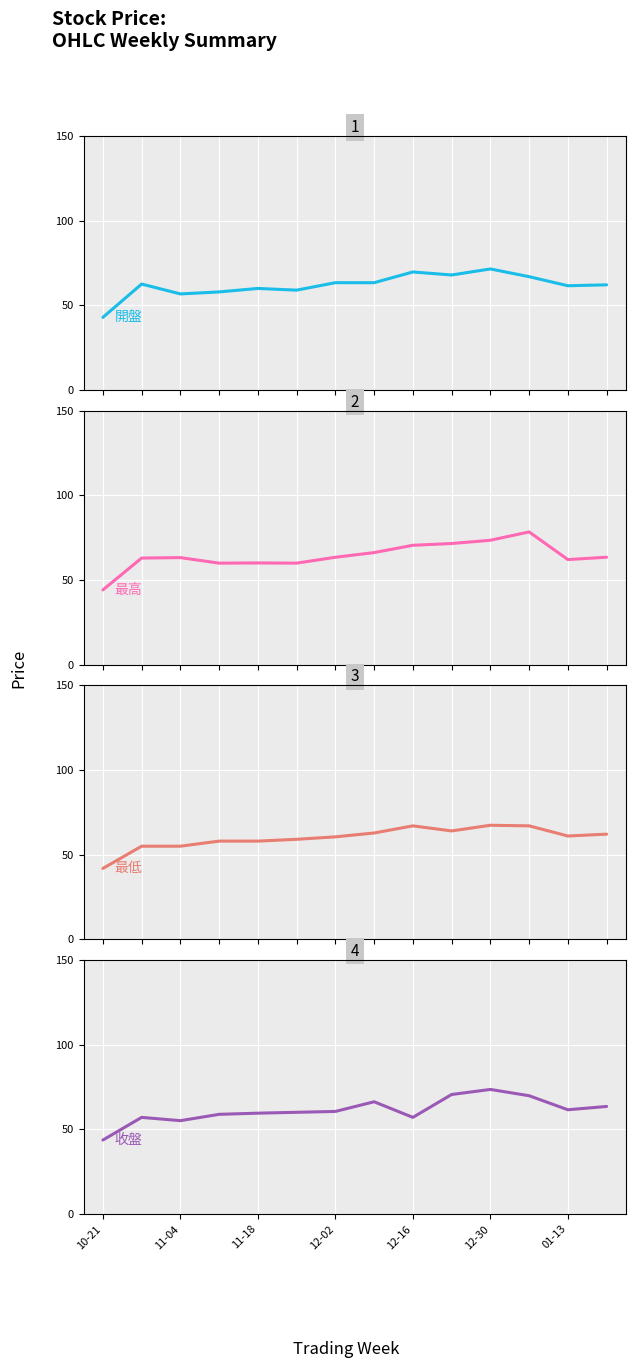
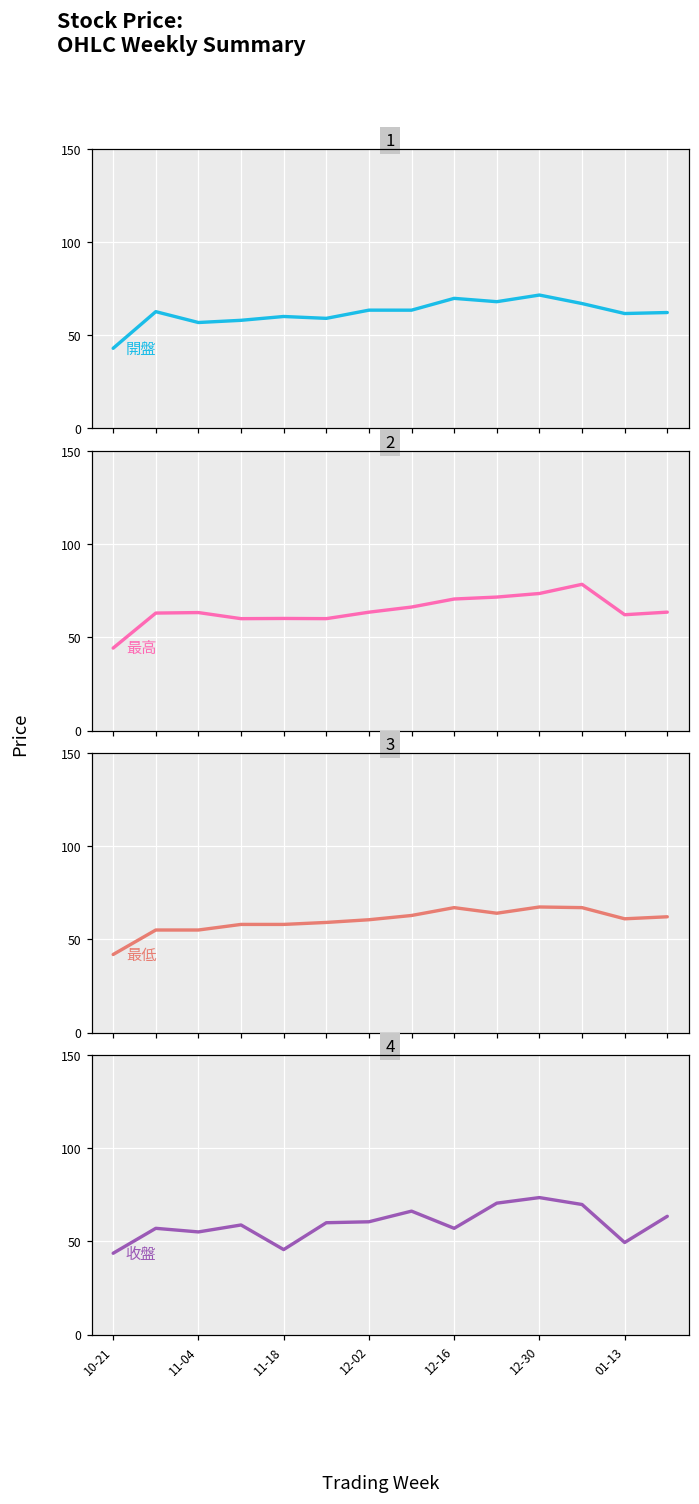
  {
    "4": {
      "10-21": 44,
      "11-04": 55,
-     "11-18": 59,
+     "11-18": 46,
      "12-02": 61,
      "12-16": 57,
      "12-30": 73,
-     "01-13": 62
+     "01-13": 49
    }
  }
